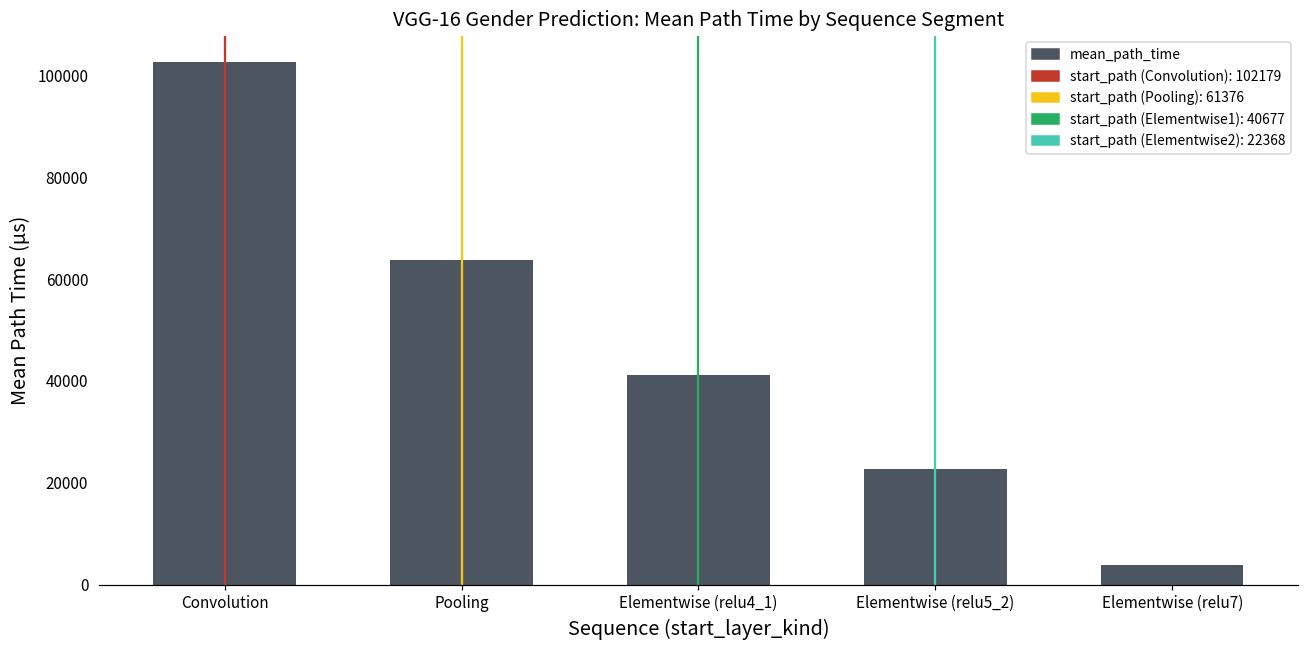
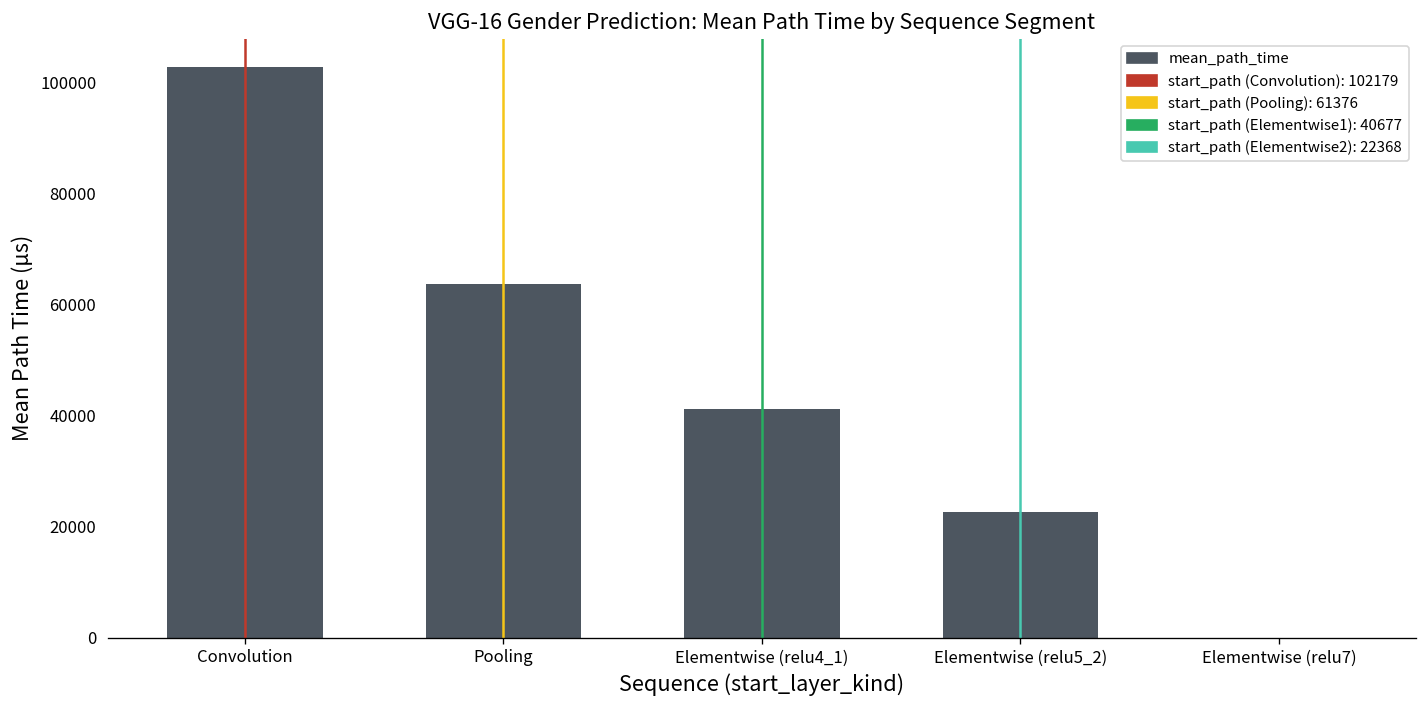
  {
    "Convolution": 103000,
    "Pooling": 64000,
    "Elementwise (relu4_1)": 41000,
    "Elementwise (relu5_2)": 23000,
-   "Elementwise (relu7)": 4000
+   "Elementwise (relu7)": 0
  }
